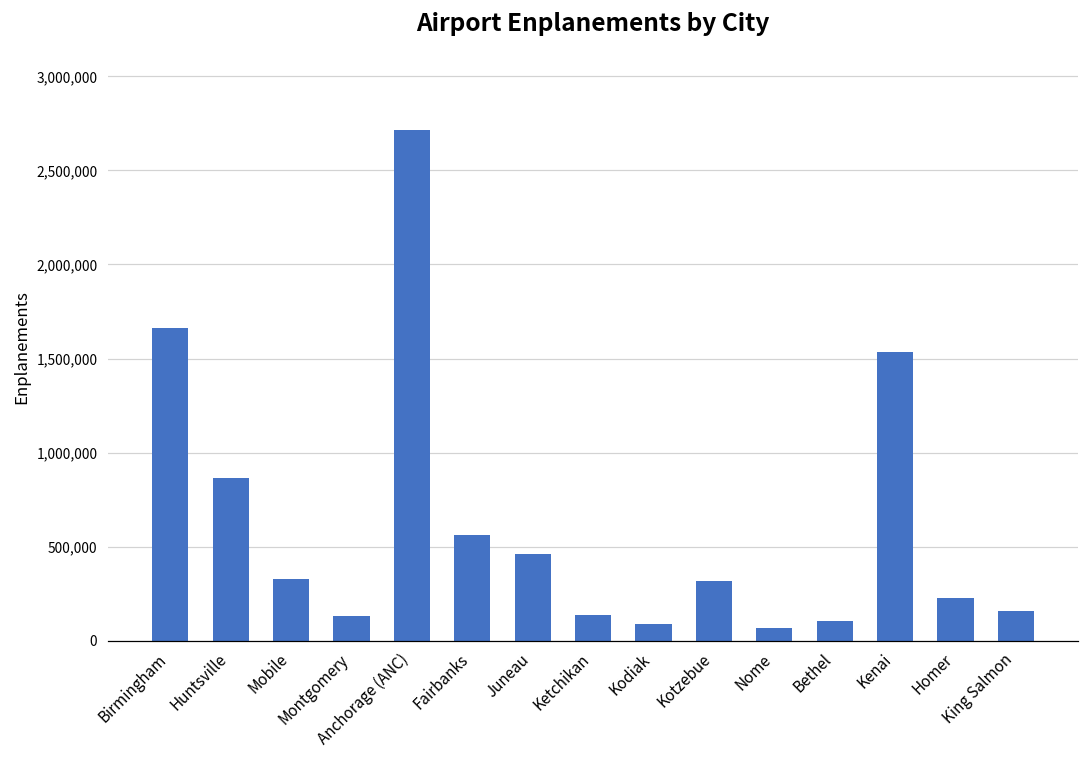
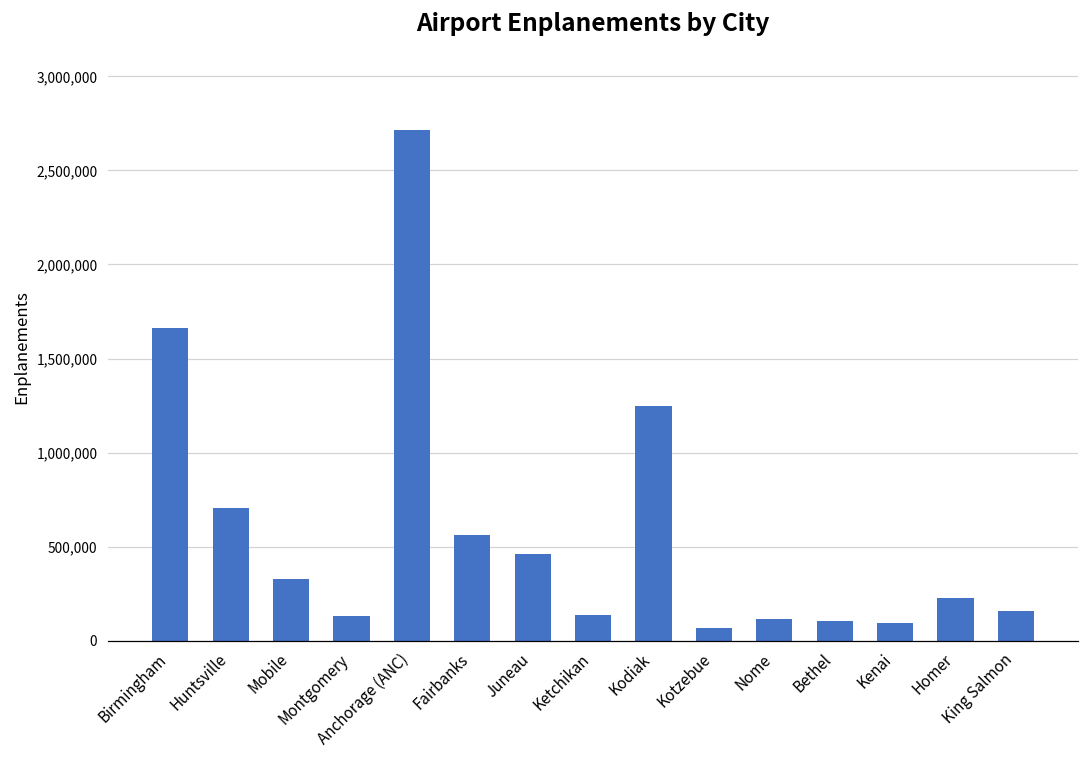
  {
    "Birmingham": "1,660,000",
-   "Huntsville": "860,000",
+   "Huntsville": "700,000",
    "Mobile": "330,000",
    "Montgomery": "130,000",
    "Anchorage (ANC)": "2,710,000",
    "Fairbanks": "560,000",
    "Juneau": "460,000",
    "Ketchikan": "140,000",
-   "Kodiak": "90,000",
-   "Kotzebue": "320,000",
-   "Nome": "70,000",
+   "Kodiak": "1,250,000",
+   "Kotzebue": "70,000",
+   "Nome": "110,000",
    "Bethel": "100,000",
-   "Kenai": "1,530,000",
+   "Kenai": "100,000",
    "Homer": "230,000",
    "King Salmon": "160,000"
  }
